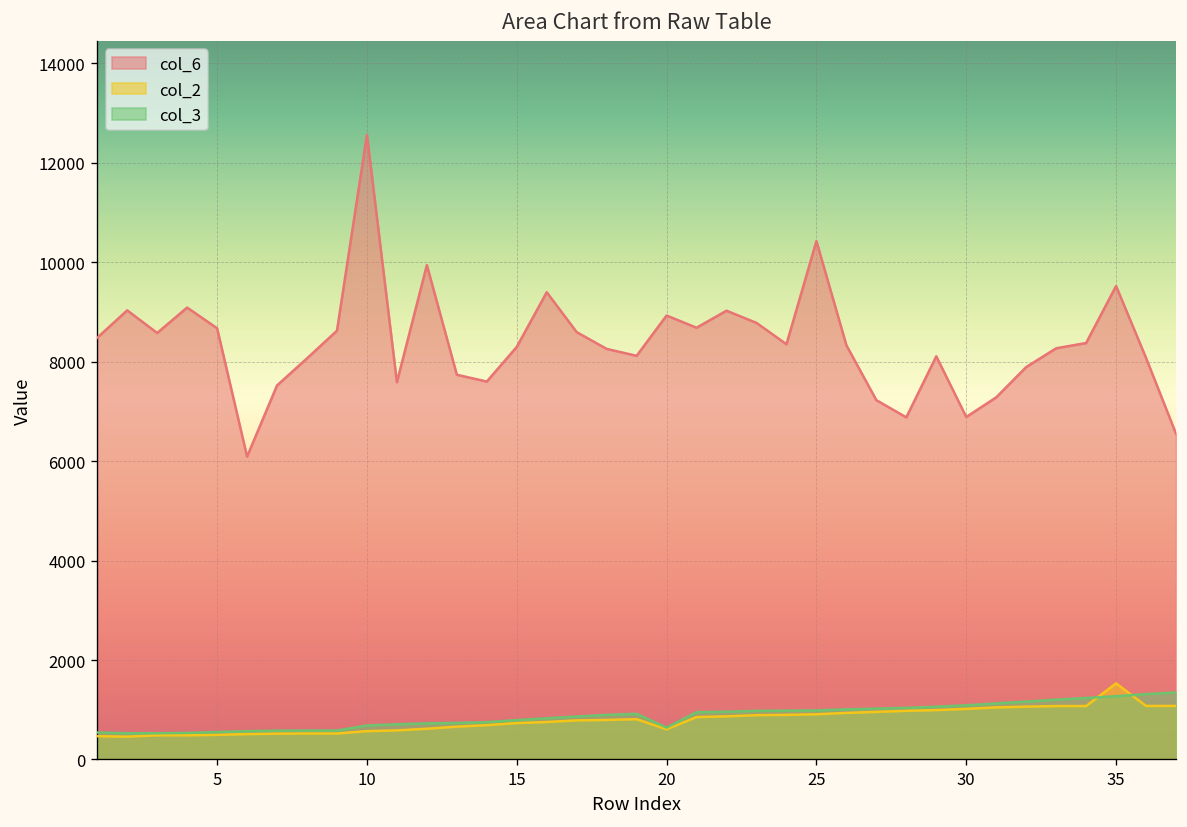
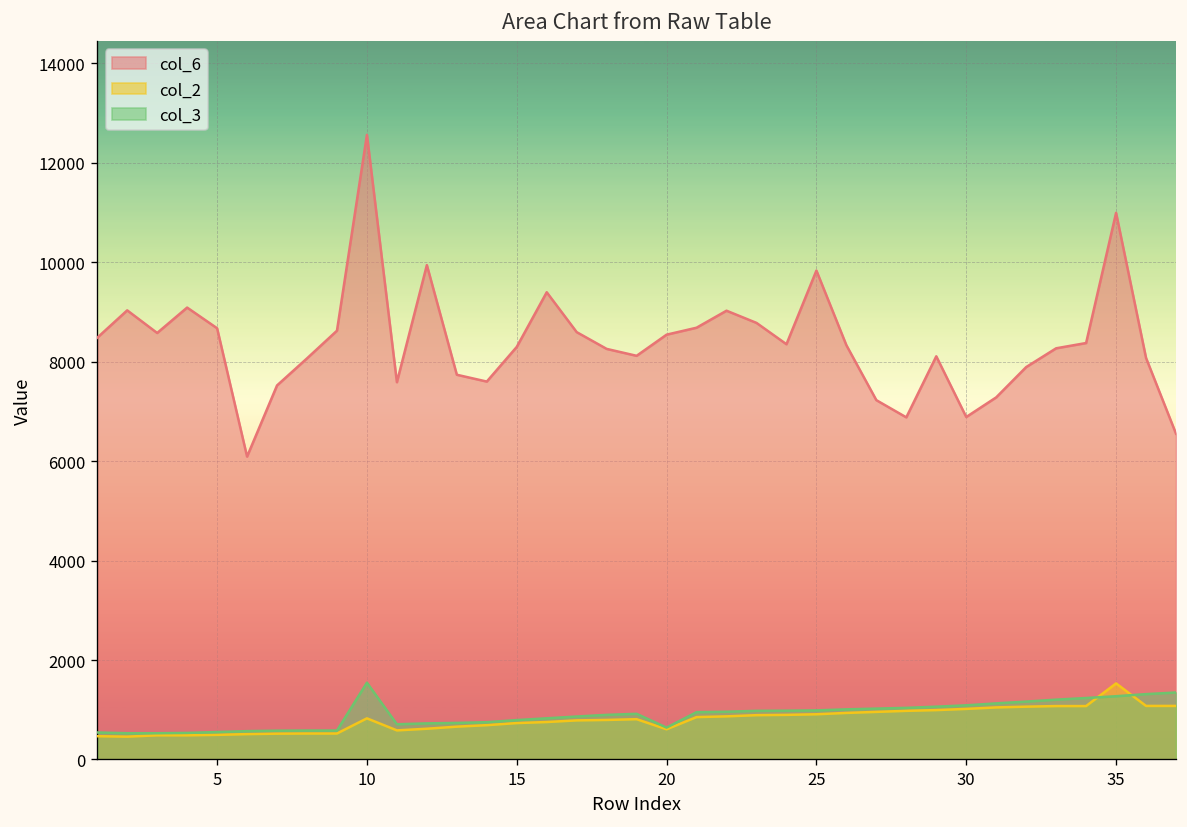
  {
    "col_6": {
      "5": 8700,
      "10": 12600,
      "15": 8300,
-     "20": 8900,
-     "25": 10400,
+     "20": 8500,
+     "25": 9800,
      "30": 6900,
-     "35": 9500
+     "35": 11000
    },
    "col_2": {
-     "10": 600,
+     "10": 800,
      "25": 900,
      "30": 1000,
      "35": 1500
    },
    "col_3": {
-     "10": 700,
+     "10": 1500,
      "25": 1000,
      "30": 1100,
      "35": 1300
    }
  }
